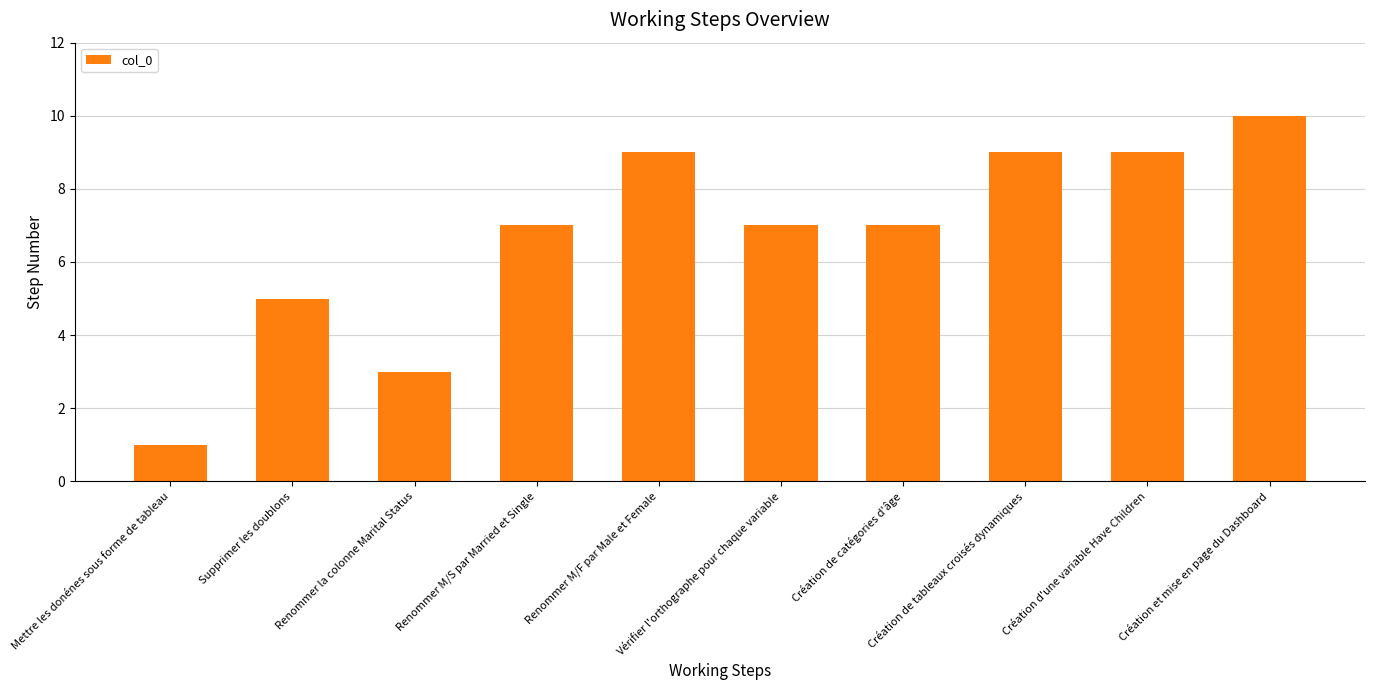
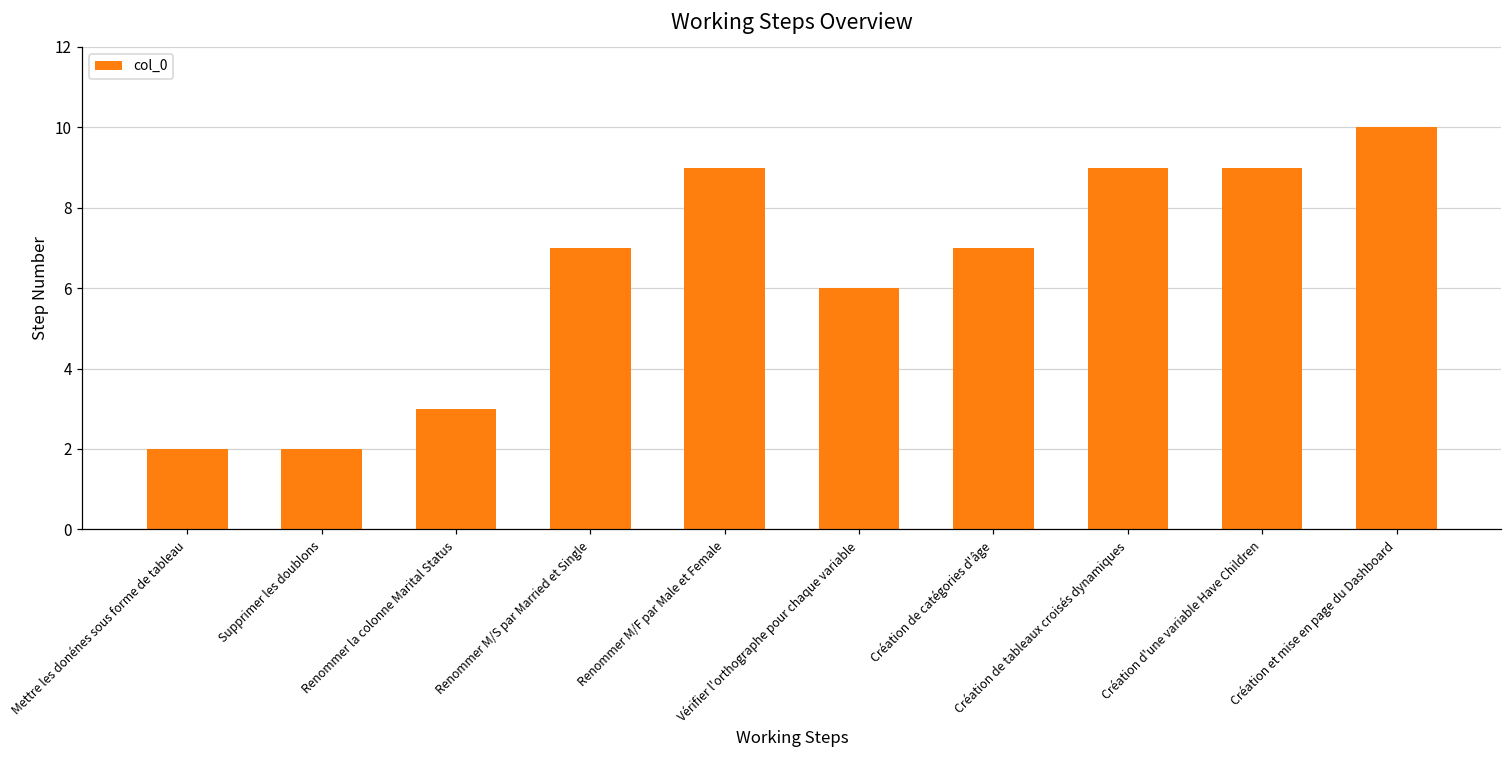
  {
-   "Mettre les donénes sous forme de tableau": 1,
-   "Supprimer les doublons": 5,
+   "Mettre les donénes sous forme de tableau": 2,
+   "Supprimer les doublons": 2,
    "Renommer la colonne Marital Status": 3,
    "Renommer M/S par Married et Single": 7,
    "Renommer M/F par Male et Female": 9,
-   "Vérifier l'orthographe pour chaque variable": 7,
+   "Vérifier l'orthographe pour chaque variable": 6,
    "Création de catégories d'âge": 7,
    "Création de tableaux croisés dynamiques": 9,
    "Création d'une variable Have Children": 9,
    "Création et mise en page du Dashboard": 10
  }
